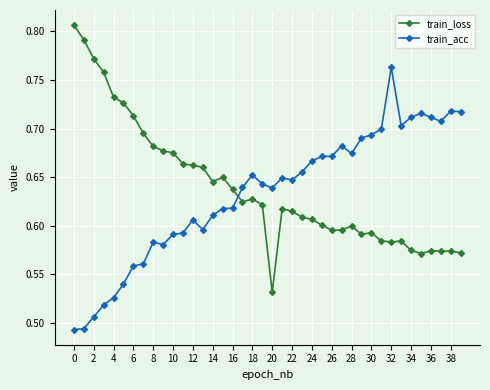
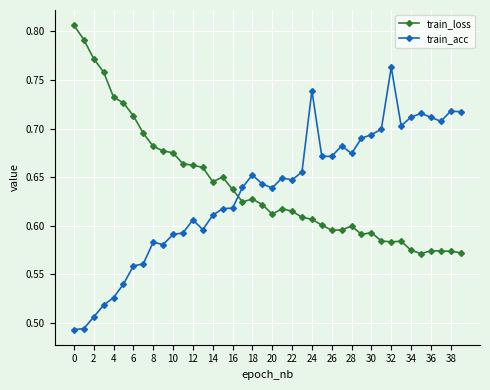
  {
    "train_loss": {
      "0": 0.81,
      "2": 0.77,
      "4": 0.73,
      "6": 0.71,
      "8": 0.68,
      "10": 0.68,
      "12": 0.66,
      "14": 0.65,
      "16": 0.64,
      "18": 0.63,
-     "20": 0.53,
+     "20": 0.61,
      "22": 0.61,
      "24": 0.61,
      "26": 0.60,
      "28": 0.60,
      "30": 0.59,
      "32": 0.58,
      "34": 0.57,
      "36": 0.57,
      "38": 0.57
    },
    "train_acc": {
      "0": 0.49,
      "2": 0.51,
      "4": 0.53,
      "6": 0.56,
      "8": 0.58,
      "10": 0.59,
      "12": 0.61,
      "14": 0.61,
      "16": 0.62,
      "18": 0.65,
      "20": 0.64,
      "22": 0.65,
-     "24": 0.67,
+     "24": 0.74,
      "26": 0.67,
      "28": 0.67,
      "30": 0.69,
      "32": 0.76,
      "34": 0.71,
      "36": 0.71,
      "38": 0.72
    }
  }
